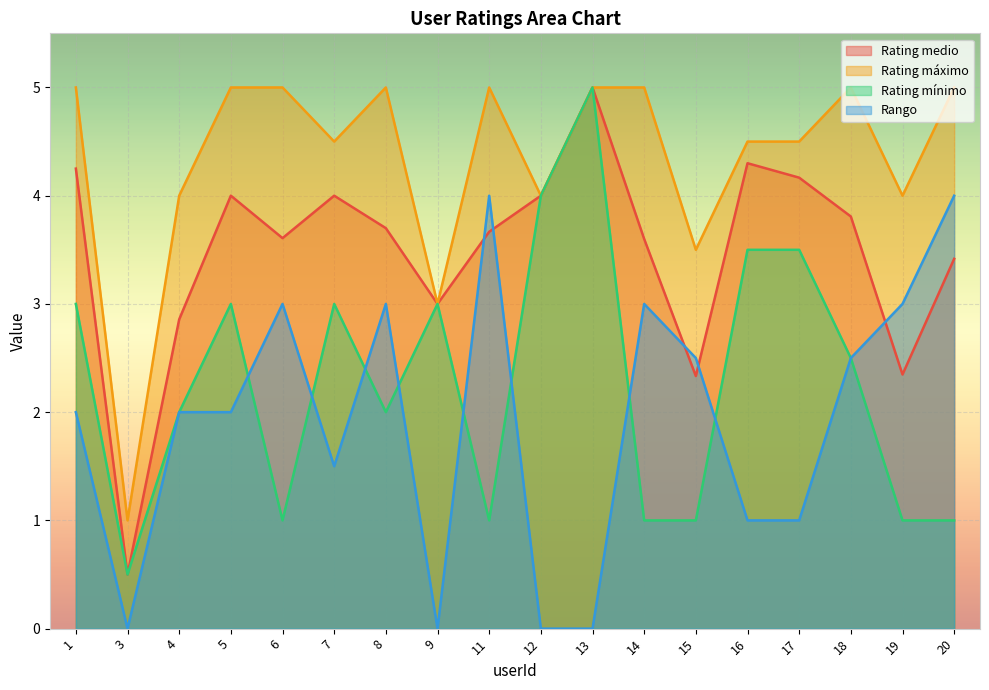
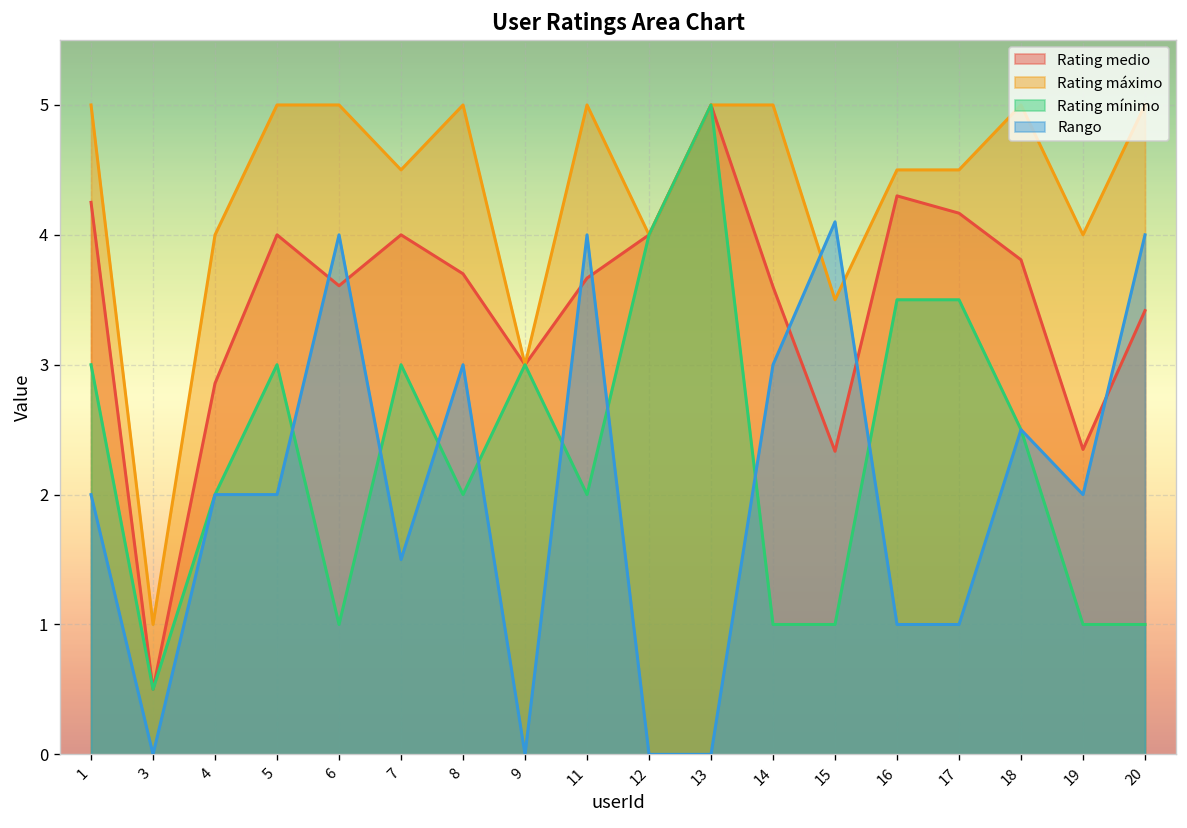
  {
    "Rating medio": {
      "1": 4.25,
      "4": 2.86,
      "5": 4.0,
      "6": 3.6,
      "7": 4.0,
      "8": 3.7,
      "11": 3.67,
      "14": 3.6,
      "15": 2.33,
      "16": 4.3,
      "17": 4.17,
      "18": 3.8,
      "19": 2.35,
      "20": 3.4
    },
    "Rating máximo": {
      "1": 5.0,
      "3": 1.0,
      "4": 4.0,
      "5": 5.0,
      "6": 5.0,
      "7": 4.5,
      "8": 5.0,
      "11": 5.0,
      "14": 5.0,
      "15": 3.5,
      "16": 4.5,
      "17": 4.5,
      "19": 4.0
    },
    "Rating mínimo": {
      "1": 3,
      "5": 3,
      "6": 1,
      "7": 3,
      "8": 2,
-     "11": 1,
+     "11": 2,
      "14": 1,
      "15": 1,
      "16": 3.50,
      "17": 3.50,
      "19": 1,
      "20": 1
    },
    "Rango": {
      "1": 2.0,
      "3": 0.0,
      "5": 2.0,
-     "6": 3,
+     "6": 4,
      "7": 1.5,
      "8": 3.0,
      "9": 0.0,
      "11": 4.0,
      "12": 0.0,
      "13": 0.0,
      "14": 3.0,
-     "15": 2.5,
+     "15": 4.1,
      "16": 1.0,
      "17": 1.0,
-     "19": 3,
+     "19": 2,
      "20": 4.0
    }
  }
